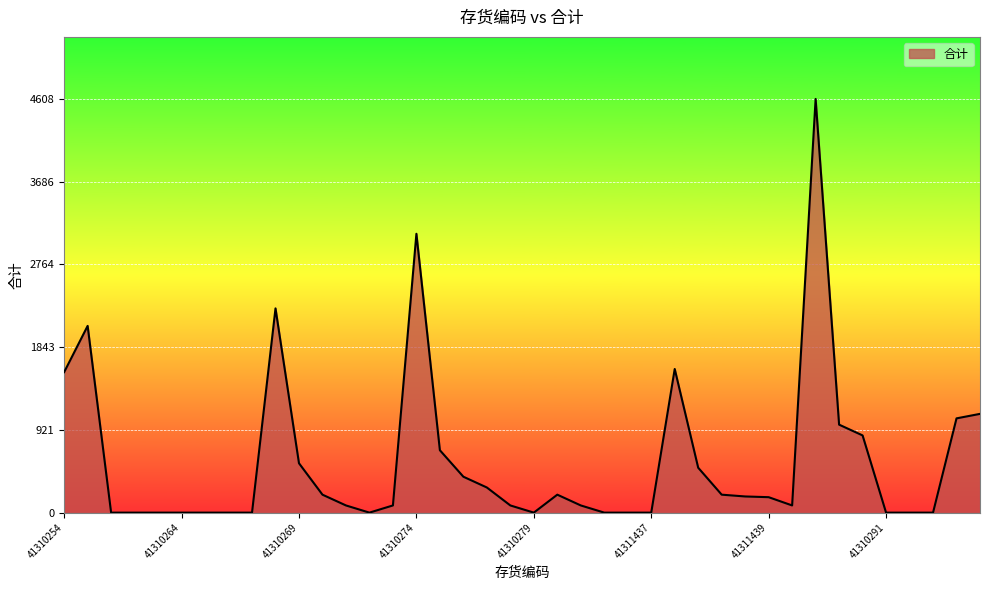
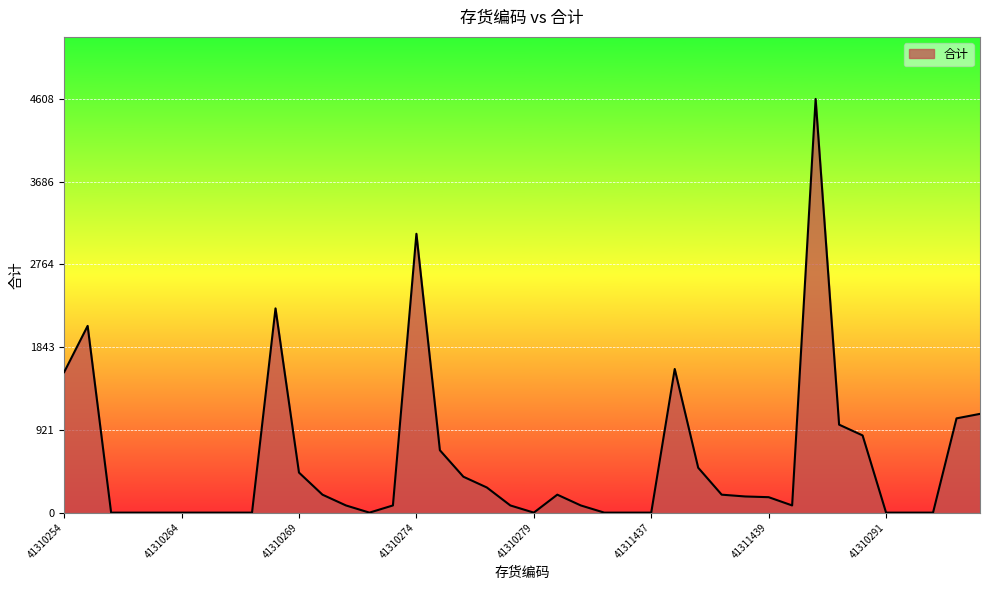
  {
    "41310254": 1600,
    "41310264": 0,
-   "41310269": 600,
+   "41310269": 400,
    "41310274": 3100,
    "41310279": 0,
    "41311437": 0,
    "41311439": 200,
    "41310291": 0
  }
